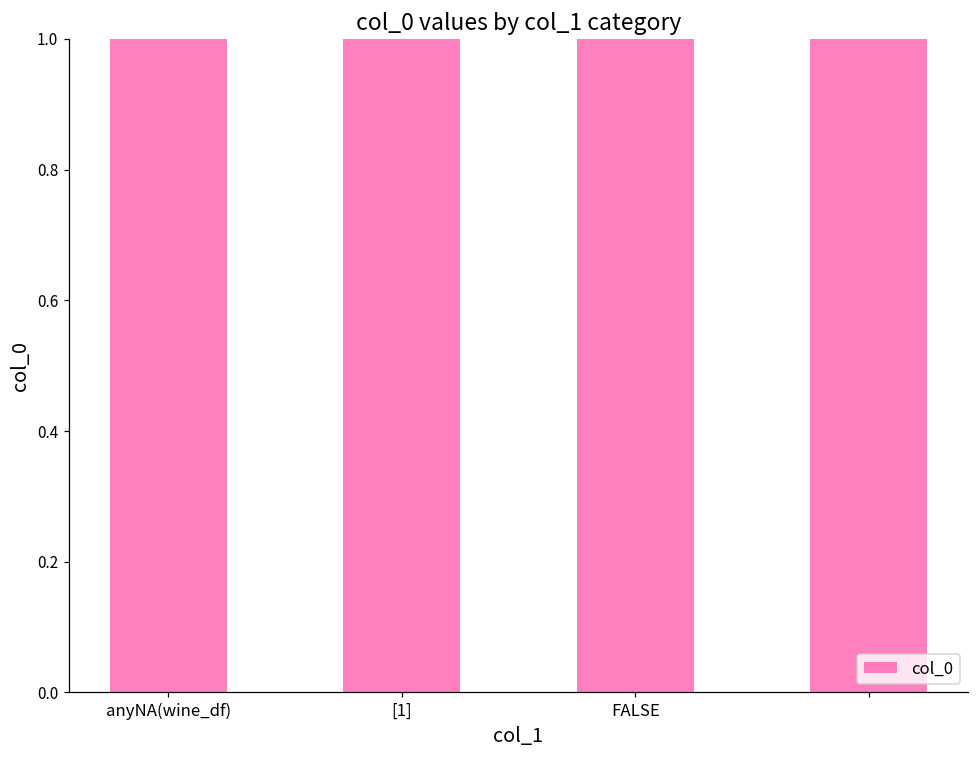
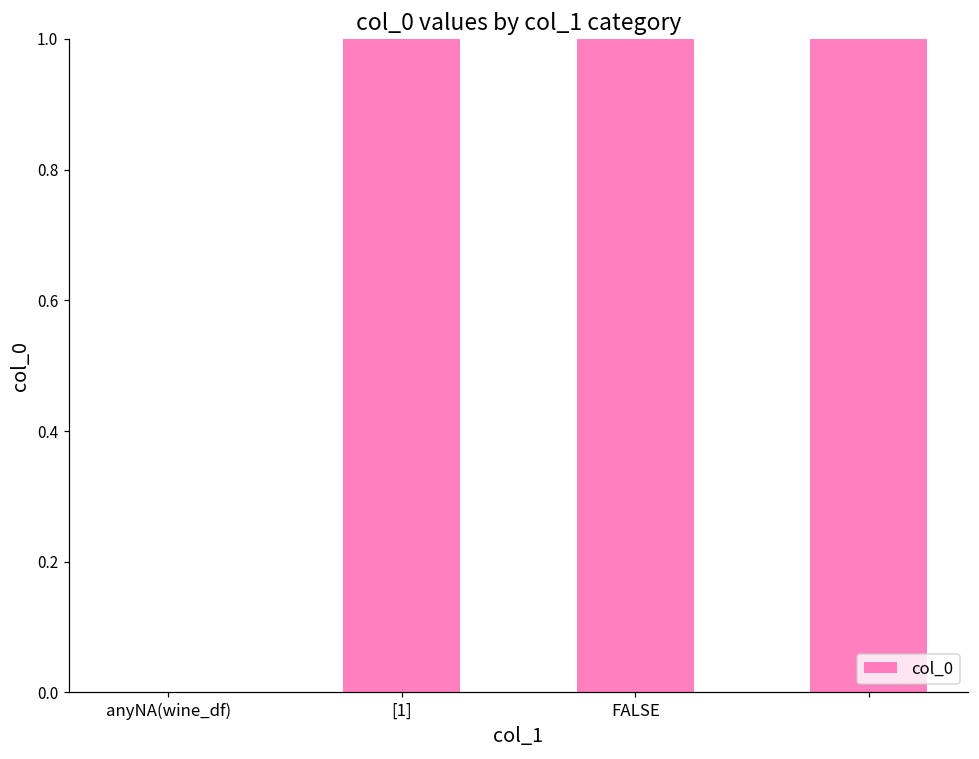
  {
-   "anyNA(wine_df)": 1,
+   "anyNA(wine_df)": 0,
    "[1]": 1,
    "FALSE": 1
  }
